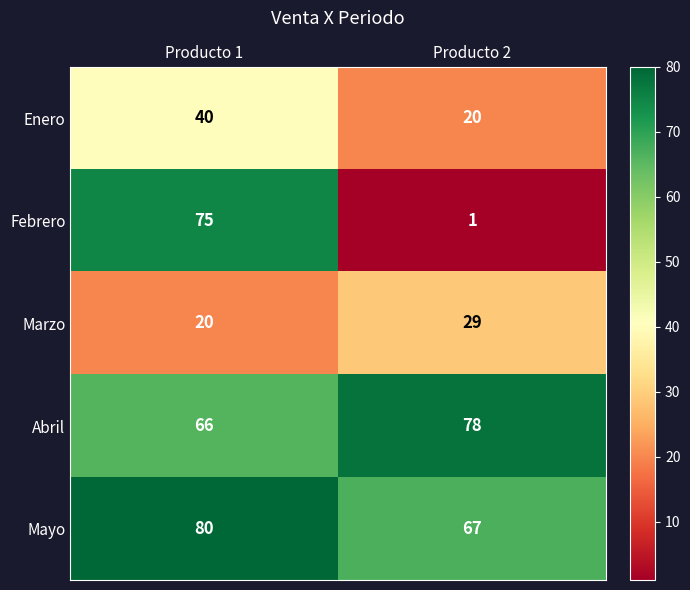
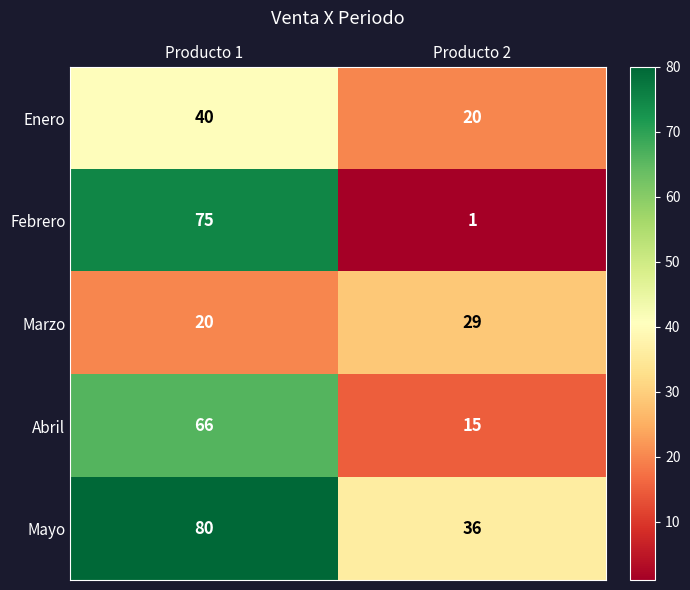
  {
    "Enero": {
      "Producto 1": 40,
      "Producto 2": 20
    },
    "Febrero": {
      "Producto 1": 75,
      "Producto 2": 1
    },
    "Marzo": {
      "Producto 1": 20,
      "Producto 2": 29
    },
    "Abril": {
      "Producto 1": 66,
-     "Producto 2": 78
+     "Producto 2": 15
    },
    "Mayo": {
      "Producto 1": 80,
-     "Producto 2": 67
+     "Producto 2": 36
    }
  }
